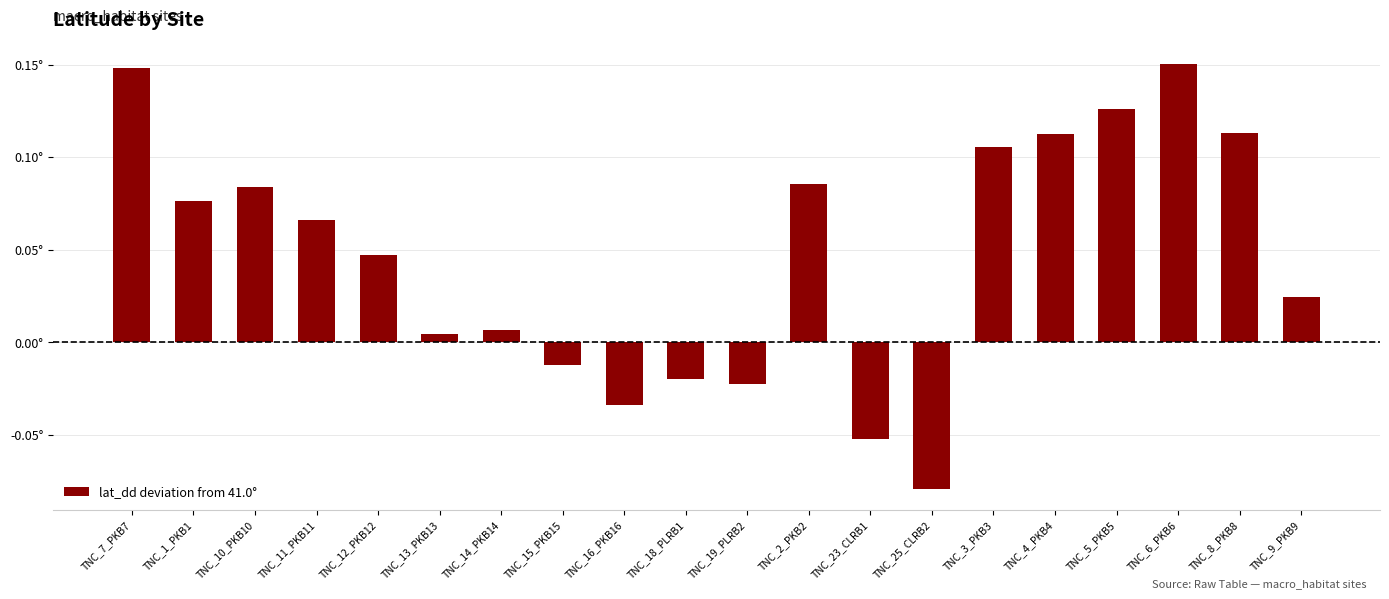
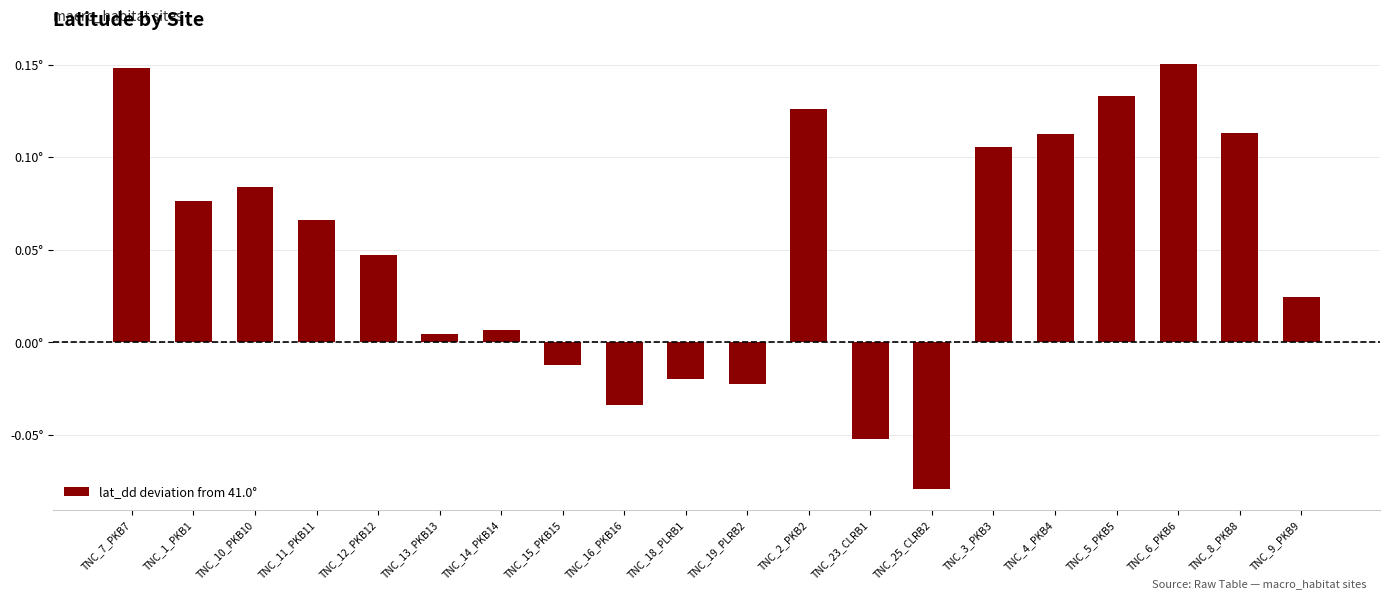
  {
    "TNC_7_PKB7": "0.148°",
    "TNC_1_PKB1": "0.076°",
    "TNC_10_PKB10": "0.084°",
    "TNC_11_PKB11": "0.066°",
    "TNC_12_PKB12": "0.047°",
    "TNC_13_PKB13": "0.005°",
    "TNC_14_PKB14": "0.007°",
    "TNC_15_PKB15": "-0.012°",
    "TNC_16_PKB16": "-0.034°",
    "TNC_18_PLRB1": "-0.020°",
    "TNC_19_PLRB2": "-0.022°",
-   "TNC_2_PKB2": "0.086°",
+   "TNC_2_PKB2": "0.126°",
    "TNC_23_CLRB1": "-0.052°",
    "TNC_25_CLRB2": "-0.079°",
    "TNC_3_PKB3": "0.106°",
    "TNC_4_PKB4": "0.113°",
-   "TNC_5_PKB5": "0.126°",
+   "TNC_5_PKB5": "0.133°",
    "TNC_6_PKB6": "0.150°",
    "TNC_8_PKB8": "0.113°",
    "TNC_9_PKB9": "0.024°"
  }
